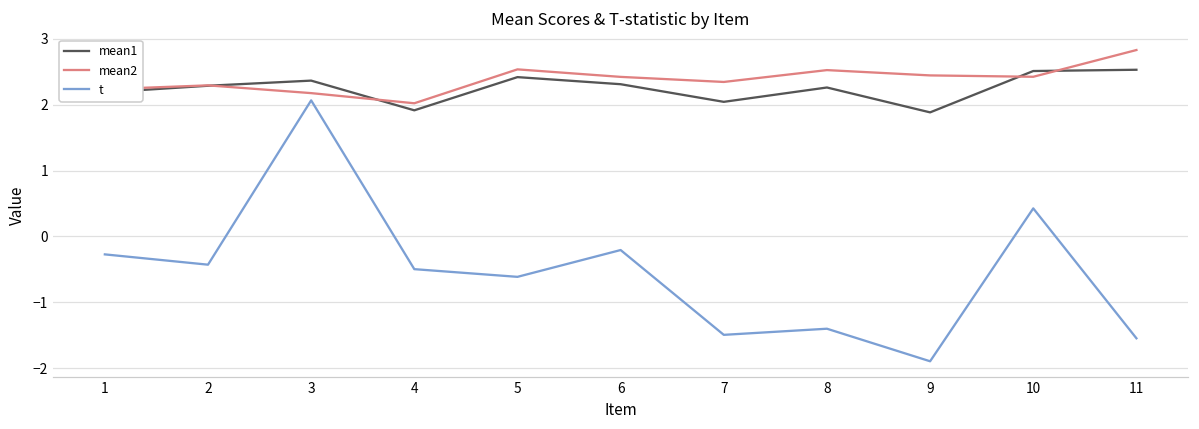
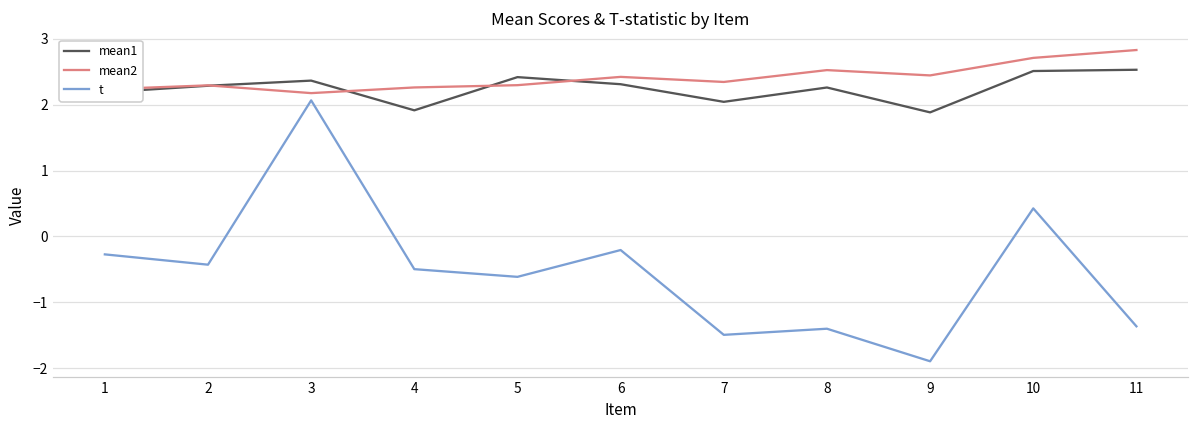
  {
    "mean1": {
      "3": 2.4,
      "4": 1.9,
      "5": 2.4,
      "6": 2.3,
      "7": 2.0,
      "8": 2.3,
      "9": 1.9,
      "10": 2.5,
      "11": 2.5
    },
    "mean2": {
      "3": 2.2,
-     "4": 2.0,
-     "5": 2.5,
+     "4": 2.3,
+     "5": 2.3,
      "6": 2.4,
      "7": 2.3,
      "8": 2.5,
      "9": 2.4,
-     "10": 2.4,
+     "10": 2.7,
      "11": 2.8
    },
    "t": {
      "1": -0.3,
      "2": -0.4,
      "3": 2.1,
      "4": -0.5,
      "5": -0.6,
      "6": -0.2,
      "7": -1.5,
      "8": -1.4,
      "9": -1.9,
      "10": 0.4,
-     "11": -1.5
+     "11": -1.4
    }
  }
